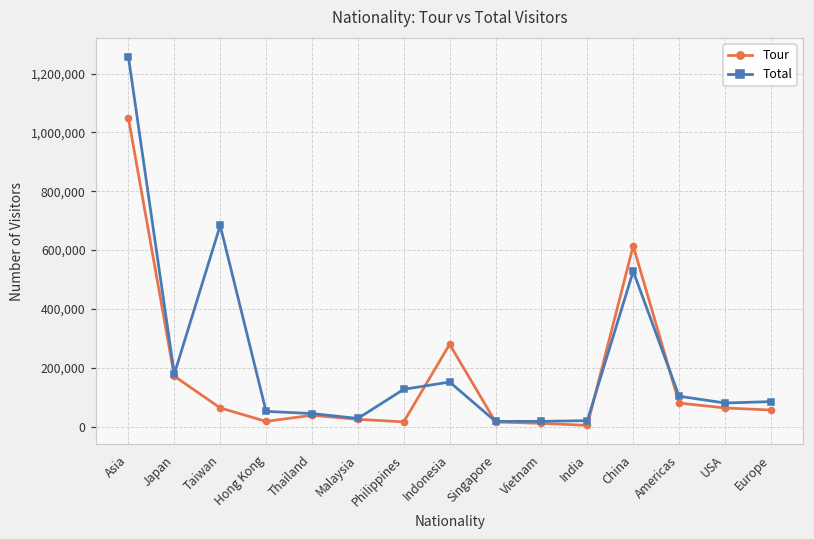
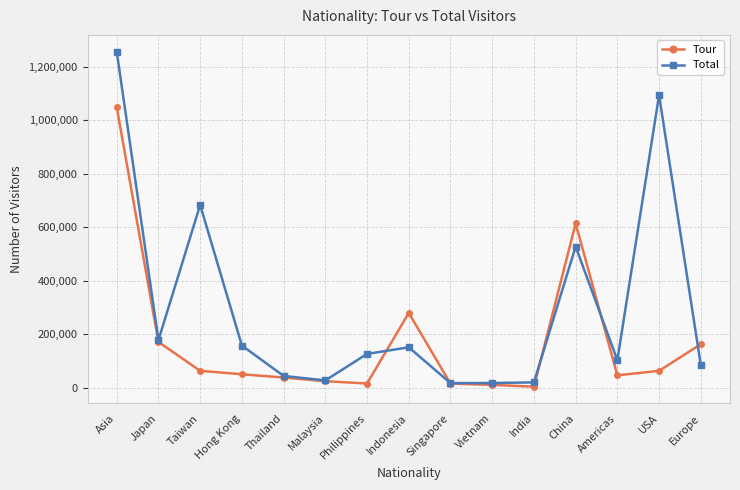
  {
    "Tour": {
      "Asia": "1,050,000",
      "Taiwan": "60,000",
-     "Hong Kong": "20,000",
+     "Hong Kong": "50,000",
      "Philippines": "20,000",
      "Indonesia": "280,000",
      "India": "0",
      "China": "610,000",
-     "Americas": "80,000",
+     "Americas": "50,000",
      "USA": "60,000",
-     "Europe": "60,000"
+     "Europe": "160,000"
    },
    "Total": {
      "Asia": "1,260,000",
      "Taiwan": "680,000",
-     "Hong Kong": "50,000",
+     "Hong Kong": "160,000",
      "Philippines": "130,000",
      "Indonesia": "150,000",
      "India": "20,000",
      "China": "530,000",
      "Americas": "100,000",
-     "USA": "80,000",
+     "USA": "1,090,000",
      "Europe": "90,000"
    }
  }
